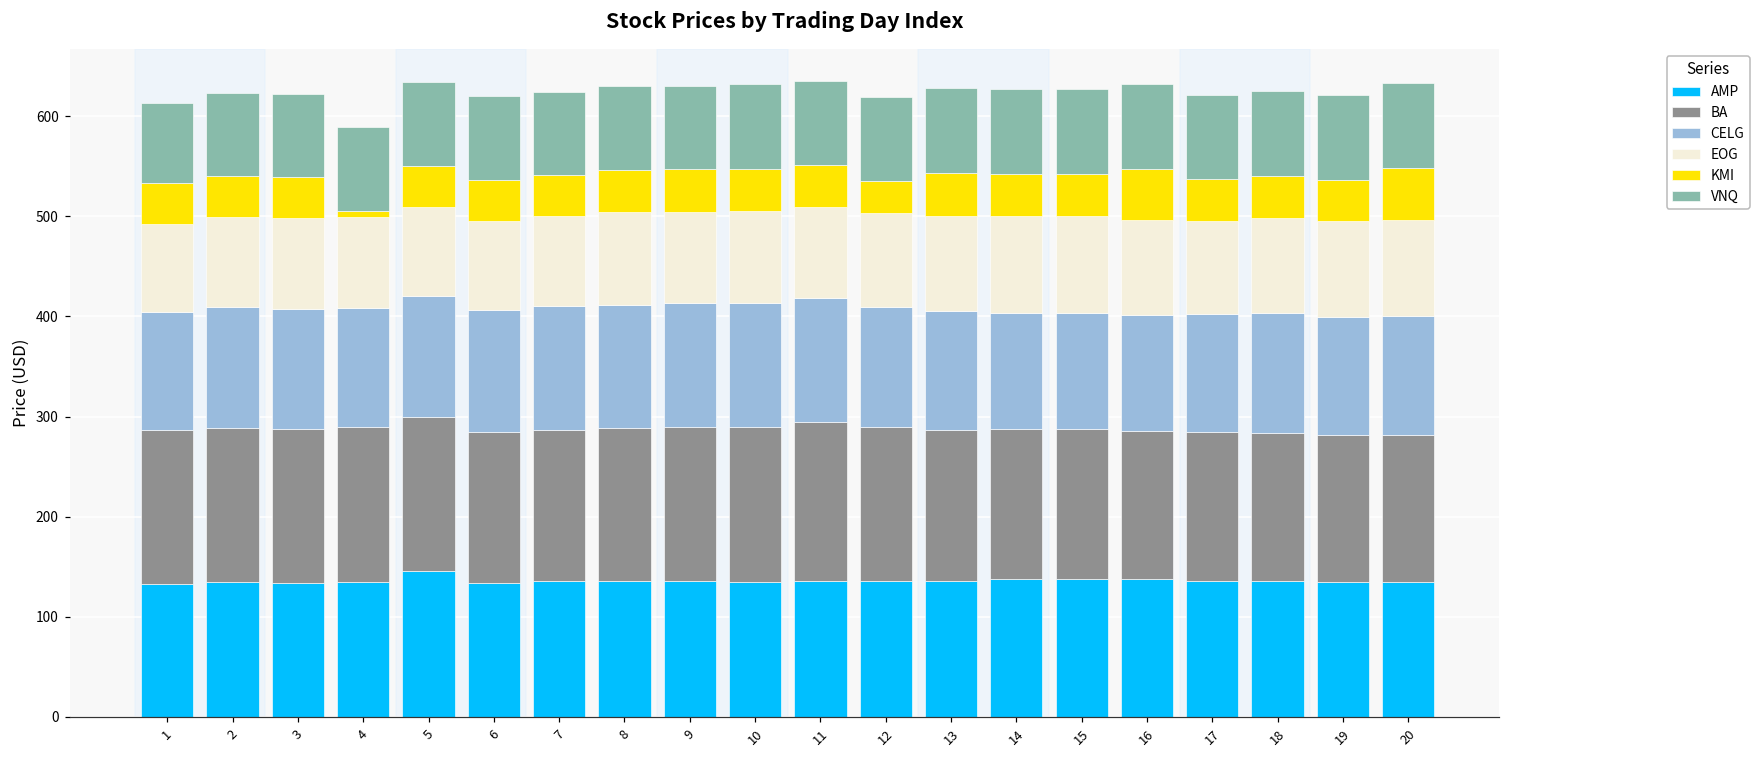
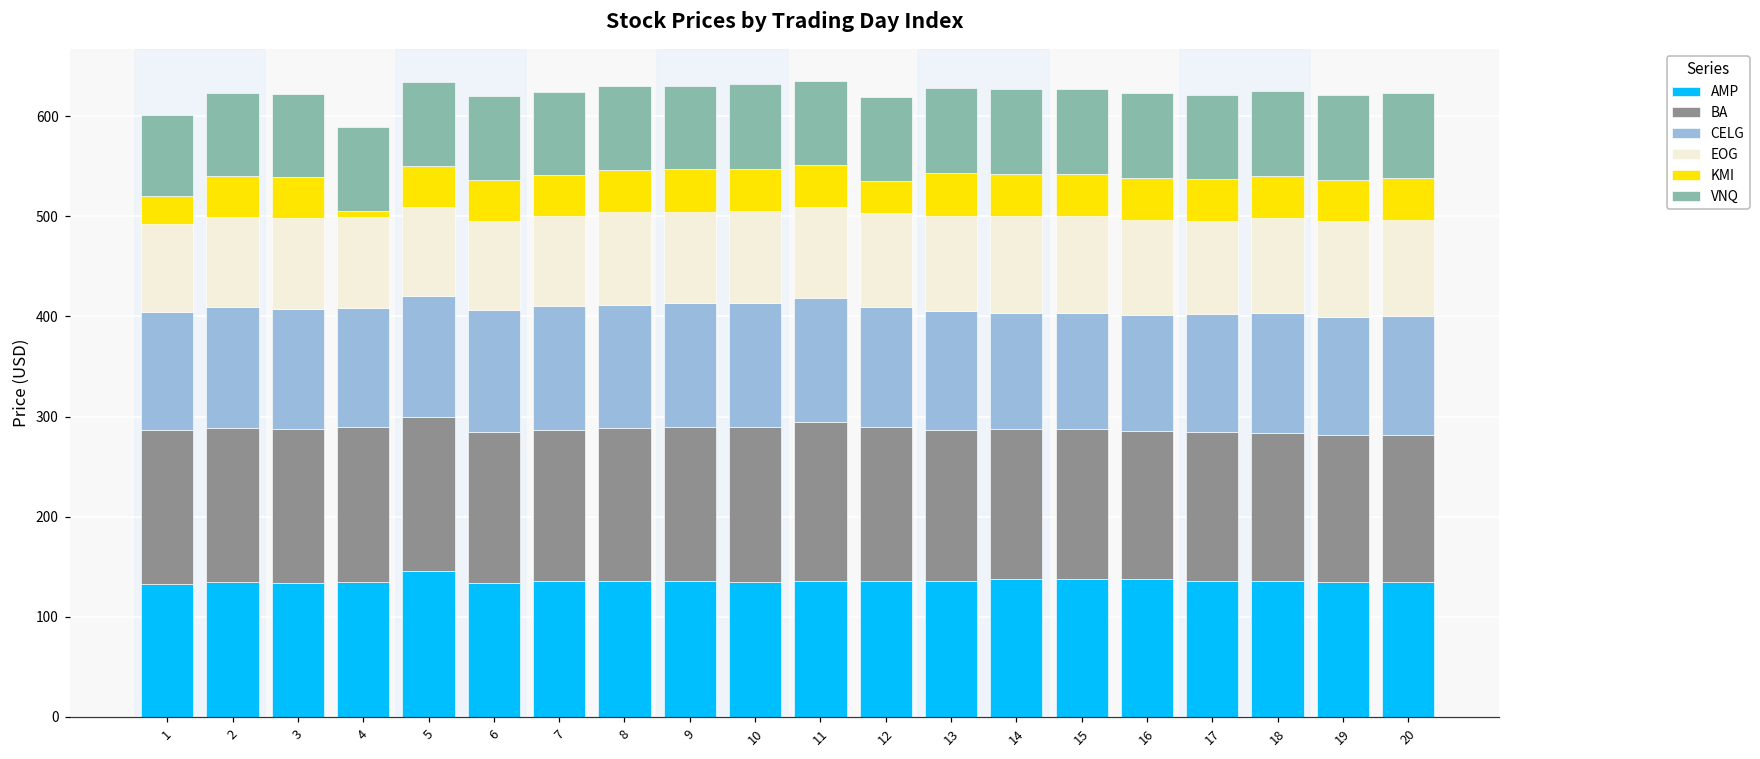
  {
    "AMP": {
      "1": 130,
      "2": 130,
      "3": 130,
      "4": 130,
      "5": 150,
      "6": 130,
      "7": 140,
      "8": 140,
      "9": 140,
      "10": 130,
      "11": 140,
      "12": 140,
      "13": 140,
      "14": 140,
      "15": 140,
      "16": 140,
      "17": 140,
      "18": 140,
      "19": 130,
      "20": 130
    },
    "EOG": {
      "1": 90,
      "2": 90,
      "3": 90,
      "4": 90,
      "5": 90,
      "6": 90,
      "7": 90,
      "8": 90,
      "9": 90,
      "10": 90,
      "11": 90,
      "12": 90,
      "13": 100,
      "14": 100,
      "15": 100,
      "16": 90,
      "17": 90,
      "18": 100,
      "19": 100,
      "20": 100
    },
    "KMI": {
-     "1": 40,
+     "1": 30,
      "2": 40,
      "3": 40,
      "4": 10,
      "5": 40,
      "6": 40,
      "7": 40,
      "8": 40,
      "9": 40,
      "10": 40,
      "11": 40,
      "12": 30,
      "13": 40,
      "14": 40,
      "15": 40,
-     "16": 50,
+     "16": 40,
      "17": 40,
      "18": 40,
      "19": 40,
-     "20": 50
+     "20": 40
    }
  }
